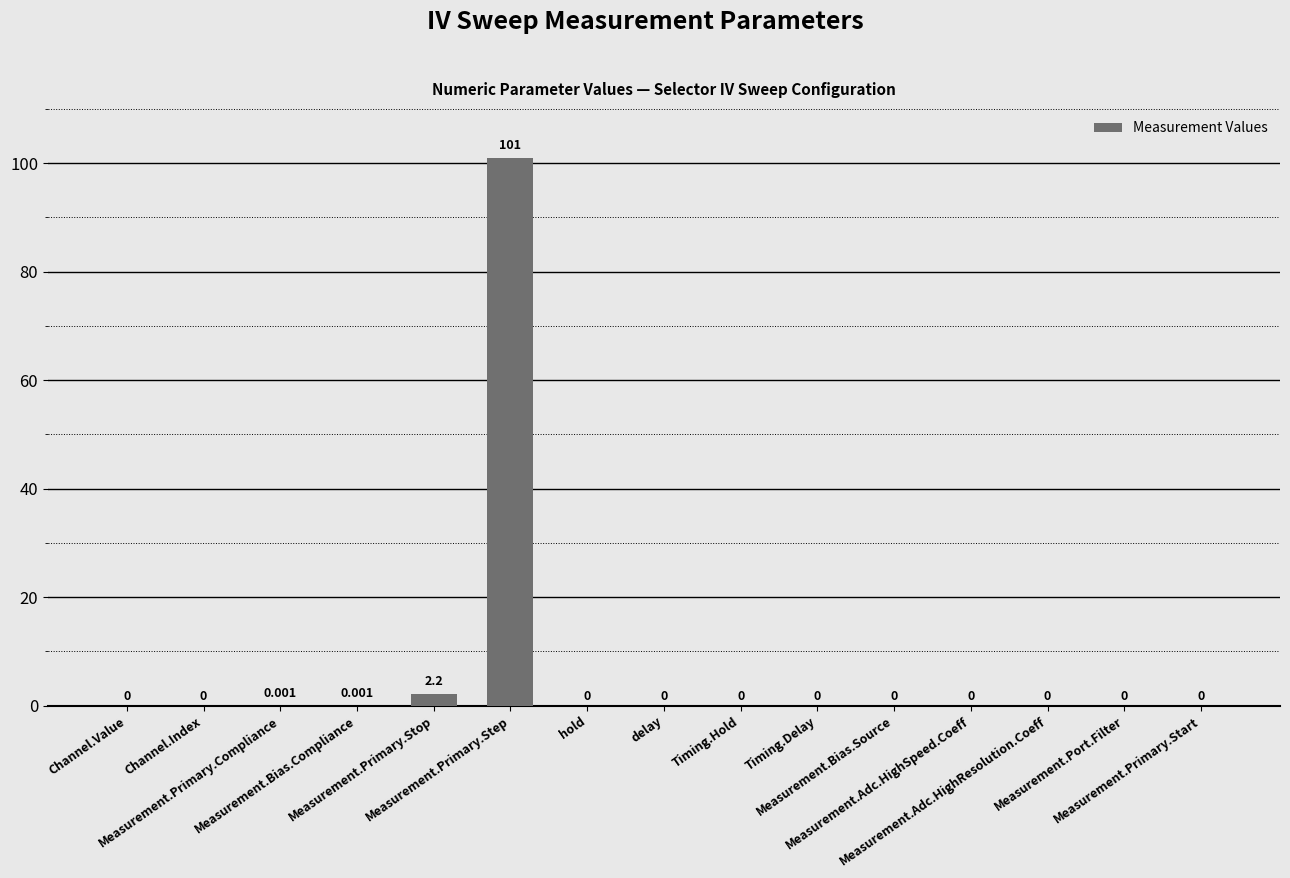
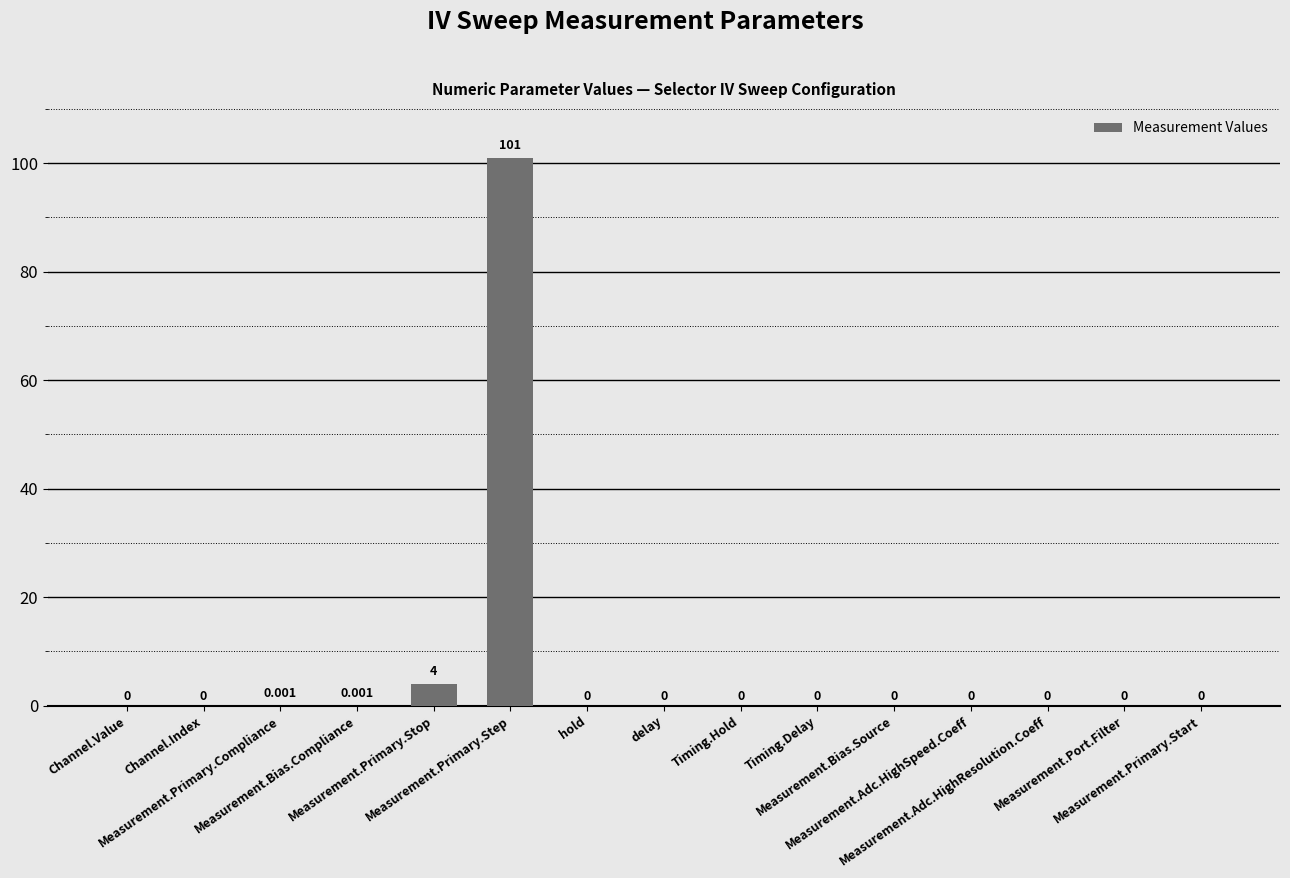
  {
    "Channel.Value": 0,
    "Channel.Index": 0,
    "Measurement.Primary.Compliance": 0.001,
    "Measurement.Bias.Compliance": 0.001,
-   "Measurement.Primary.Stop": 2.2,
+   "Measurement.Primary.Stop": 4,
    "Measurement.Primary.Step": 101,
    "hold": 0,
    "delay": 0,
    "Timing.Hold": 0,
    "Timing.Delay": 0,
    "Measurement.Bias.Source": 0,
    "Measurement.Adc.HighSpeed.Coeff": 0,
    "Measurement.Adc.HighResolution.Coeff": 0,
    "Measurement.Port.Filter": 0,
    "Measurement.Primary.Start": 0
  }
